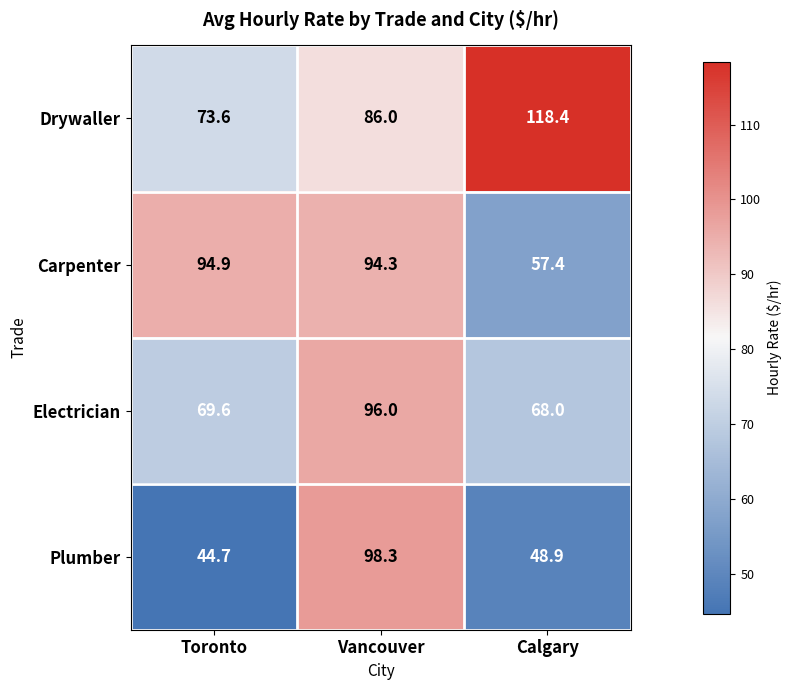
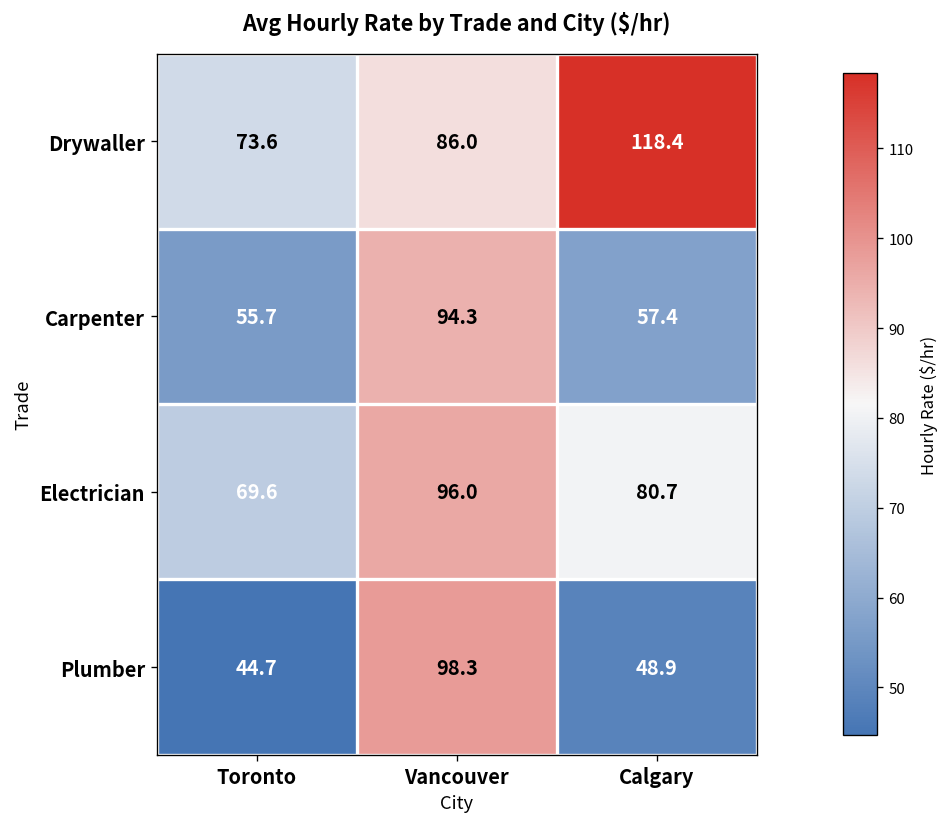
  {
    "Drywaller": {
      "Toronto": 73.6,
      "Vancouver": 86.0,
      "Calgary": 118.4
    },
    "Carpenter": {
-     "Toronto": 94.9,
+     "Toronto": 55.7,
      "Vancouver": 94.3,
      "Calgary": 57.4
    },
    "Electrician": {
      "Toronto": 69.6,
      "Vancouver": 96.0,
-     "Calgary": 68.0
+     "Calgary": 80.7
    },
    "Plumber": {
      "Toronto": 44.7,
      "Vancouver": 98.3,
      "Calgary": 48.9
    }
  }
